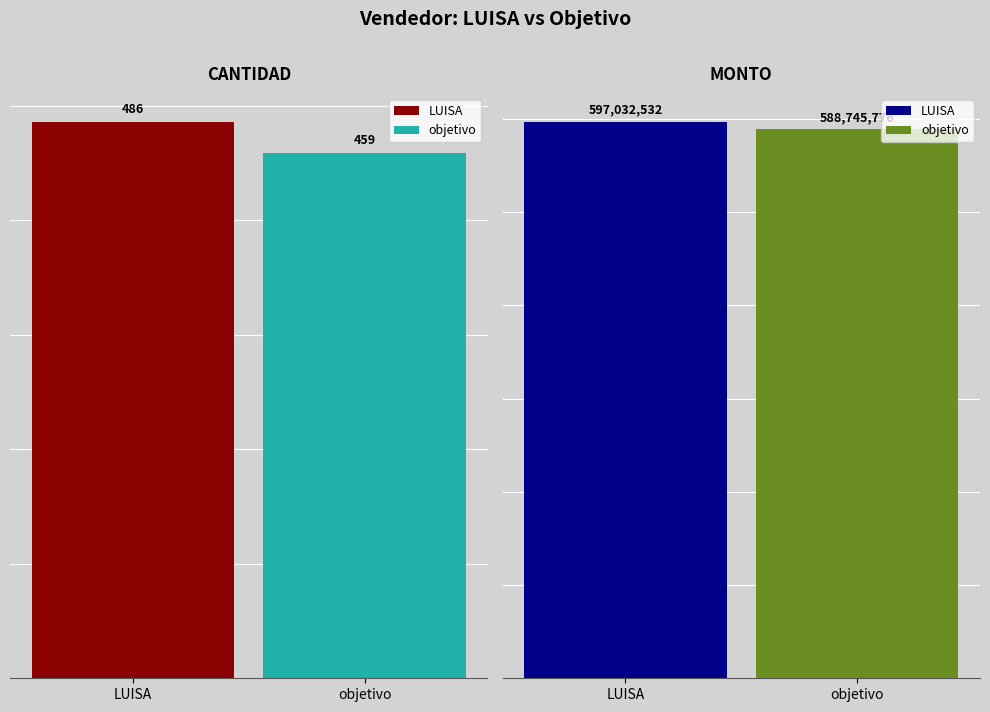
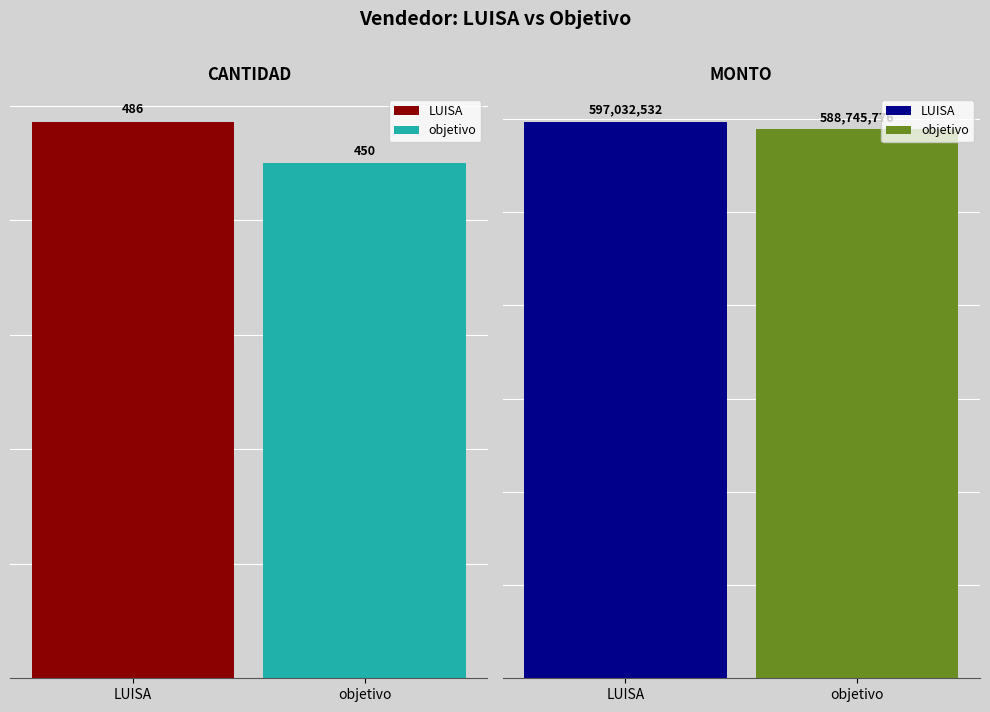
  {
    "CANTIDAD": {
      "LUISA": "486",
-     "objetivo": "459"
+     "objetivo": "450"
    },
    "MONTO": {
      "LUISA": "597,032,532"
    }
  }
